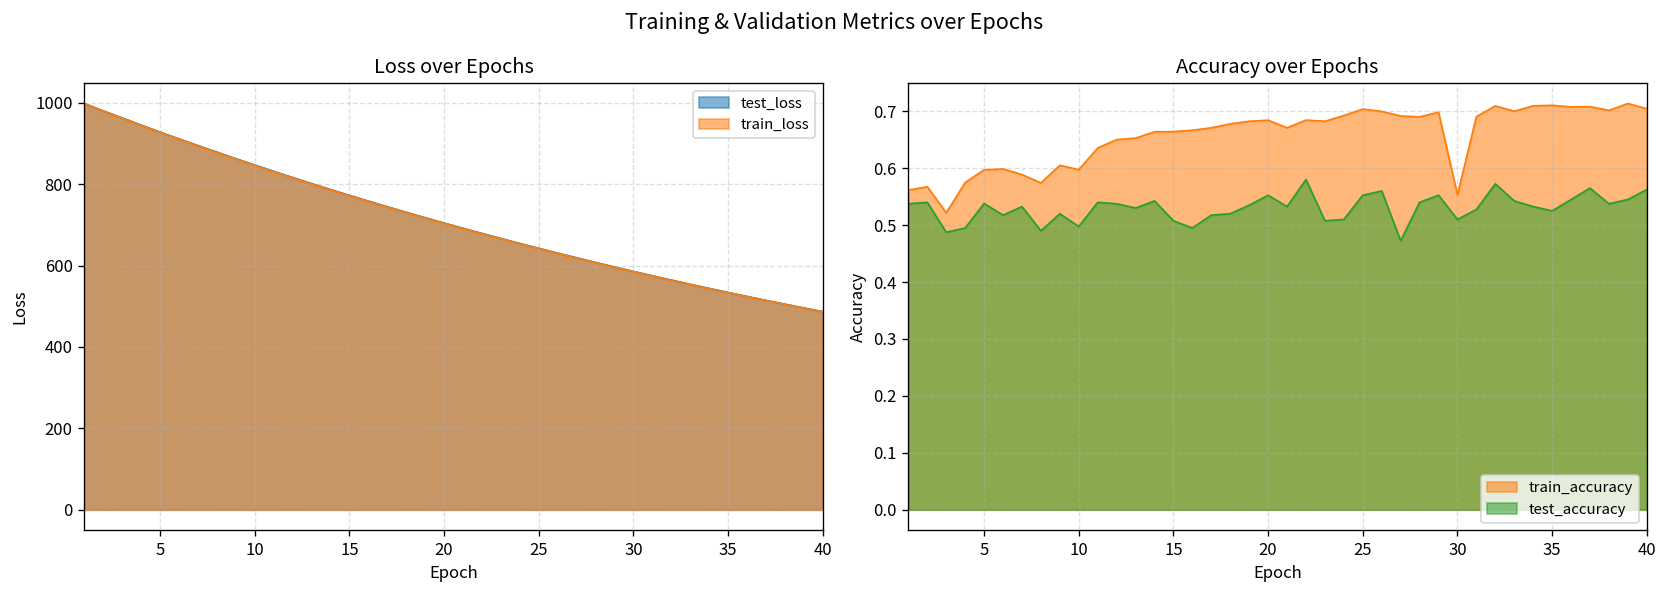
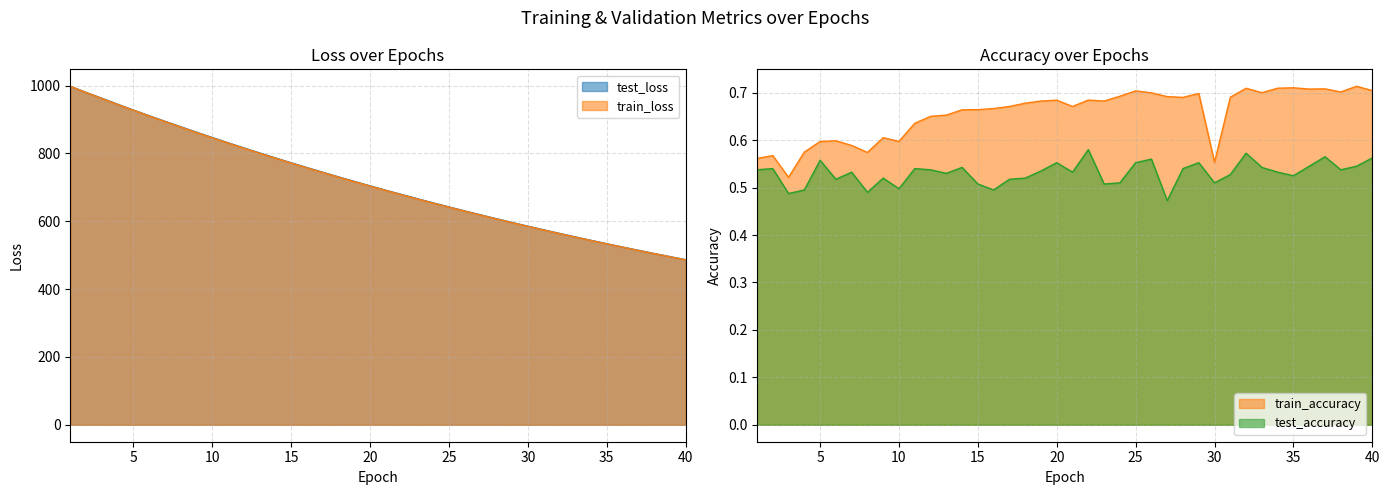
  {
    "Accuracy over Epochs": {
      "train_accuracy": {
        "5": 0.60,
        "10": 0.60,
        "15": 0.66,
        "20": 0.68,
        "25": 0.70,
        "30": 0.55,
        "35": 0.71,
        "40": 0.70
      },
      "test_accuracy": {
-       "5": 0.54,
+       "5": 0.56,
        "10": 0.50,
        "15": 0.51,
        "20": 0.55,
        "25": 0.55,
        "30": 0.51,
        "35": 0.52,
        "40": 0.56
      }
    }
  }
